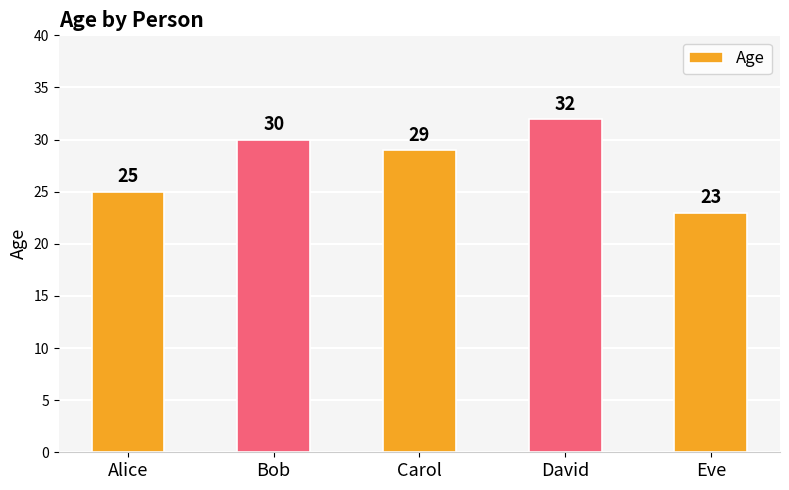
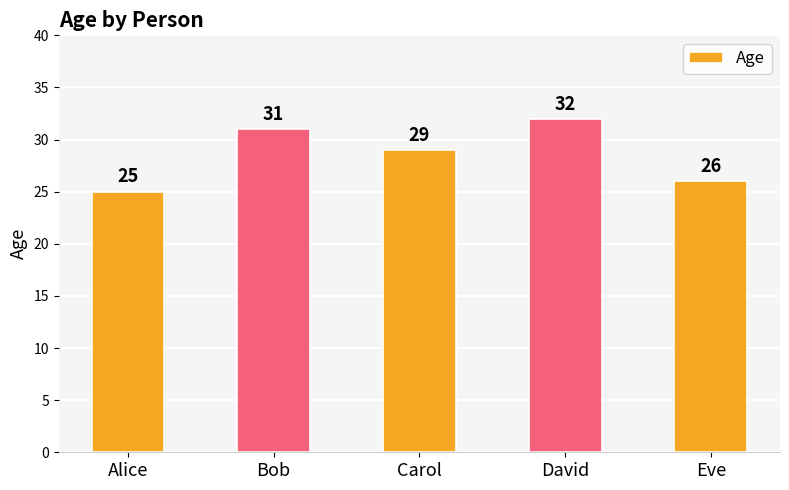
  {
    "Alice": 25,
-   "Bob": 30,
+   "Bob": 31,
    "Carol": 29,
    "David": 32,
-   "Eve": 23
+   "Eve": 26
  }
